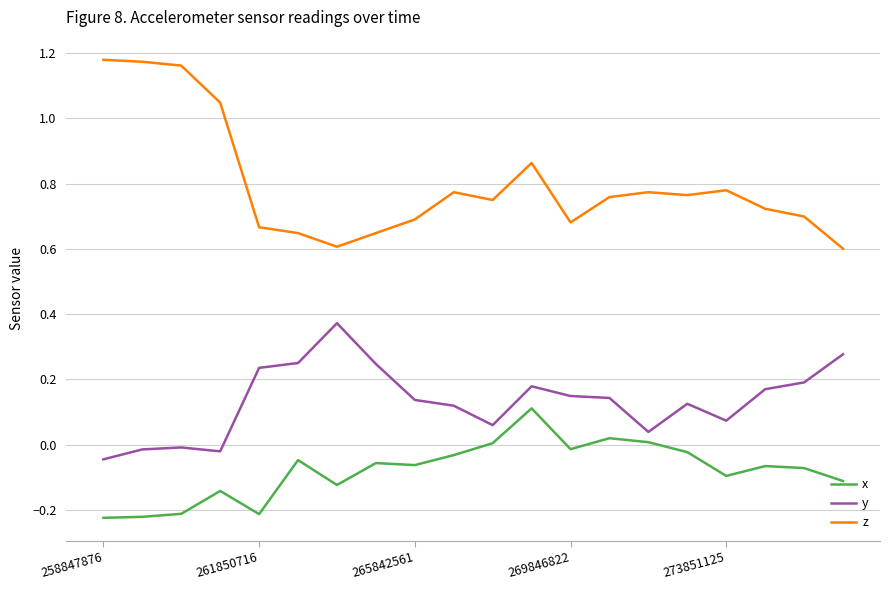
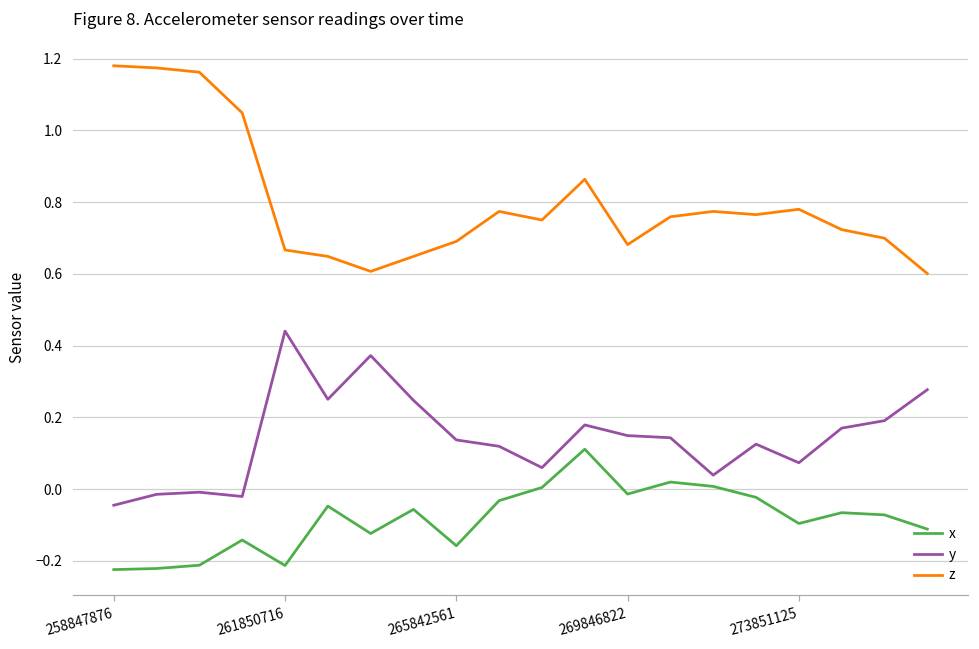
  {
    "x": {
      "258847876": -0.22,
      "261850716": -0.21,
-     "265842561": -0.06,
+     "265842561": -0.16,
      "269846822": -0.01,
      "273851125": -0.10
    },
    "y": {
      "258847876": -0.04,
-     "261850716": 0.24,
+     "261850716": 0.44,
      "265842561": 0.14,
      "269846822": 0.15,
      "273851125": 0.07
    },
    "z": {
      "258847876": 1.18,
      "261850716": 0.67,
      "265842561": 0.69,
      "269846822": 0.68,
      "273851125": 0.78
    }
  }
